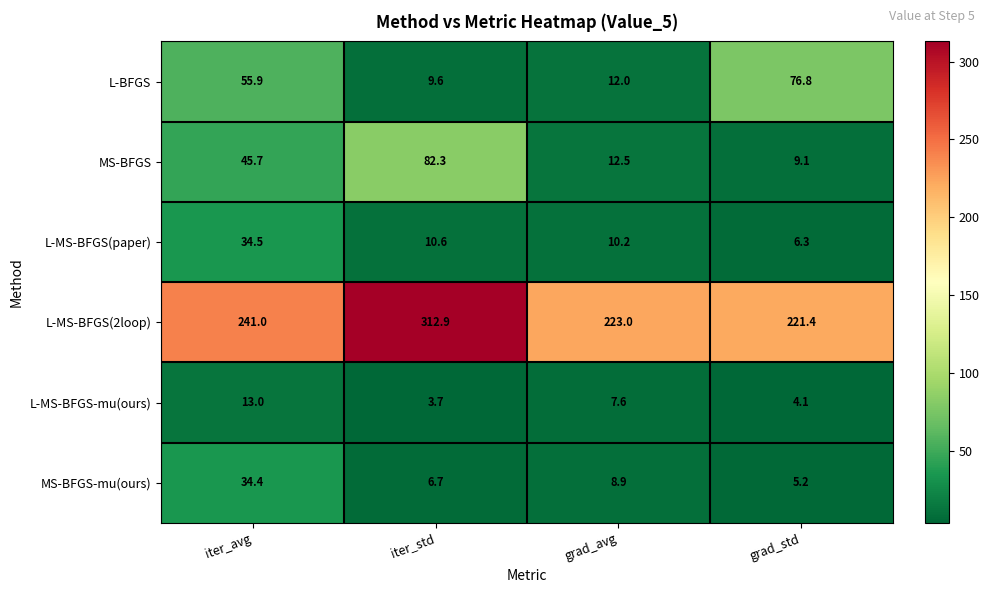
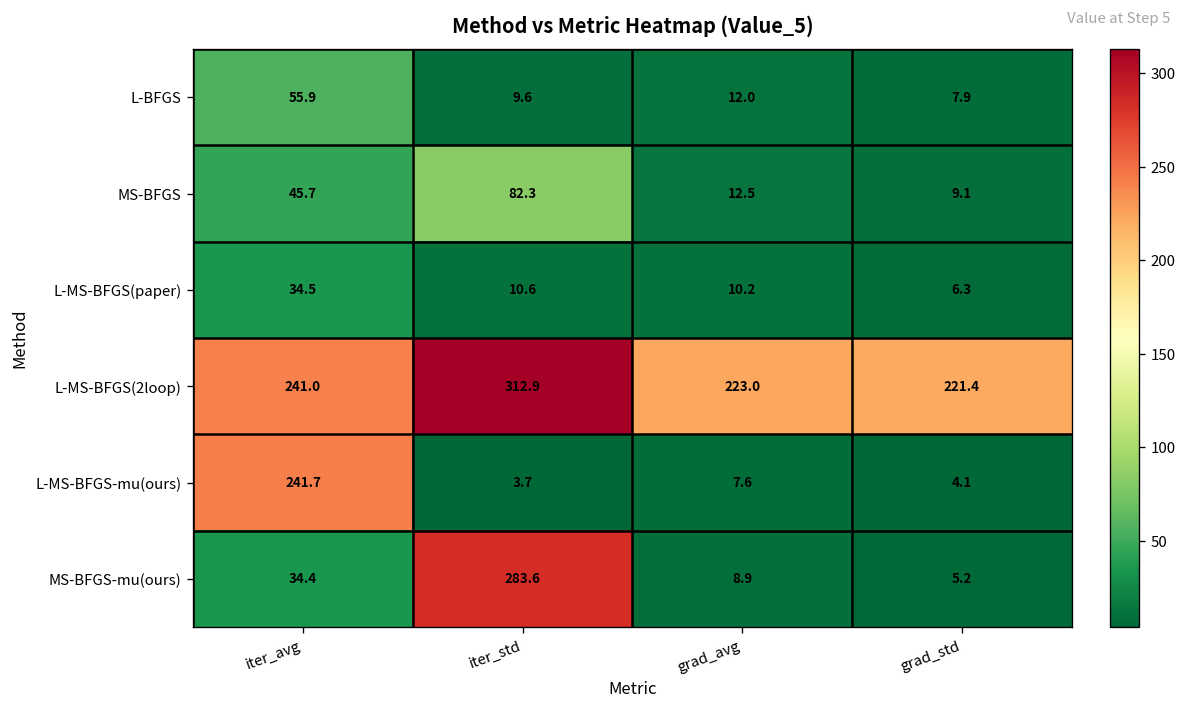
  {
    "L-BFGS": {
      "iter_avg": 55.9,
      "iter_std": 9.6,
      "grad_avg": 12.0,
-     "grad_std": 76.8
+     "grad_std": 7.9
    },
    "MS-BFGS": {
      "iter_avg": 45.7,
      "iter_std": 82.3,
      "grad_avg": 12.5,
      "grad_std": 9.1
    },
    "L-MS-BFGS(paper)": {
      "iter_avg": 34.5,
      "iter_std": 10.6,
      "grad_avg": 10.2,
      "grad_std": 6.3
    },
    "L-MS-BFGS(2loop)": {
      "iter_avg": 241.0,
      "iter_std": 312.9,
      "grad_avg": 223.0,
      "grad_std": 221.4
    },
    "L-MS-BFGS-mu(ours)": {
-     "iter_avg": 13.0,
+     "iter_avg": 241.7,
      "iter_std": 3.7,
      "grad_avg": 7.6,
      "grad_std": 4.1
    },
    "MS-BFGS-mu(ours)": {
      "iter_avg": 34.4,
-     "iter_std": 6.7,
+     "iter_std": 283.6,
      "grad_avg": 8.9,
      "grad_std": 5.2
    }
  }
